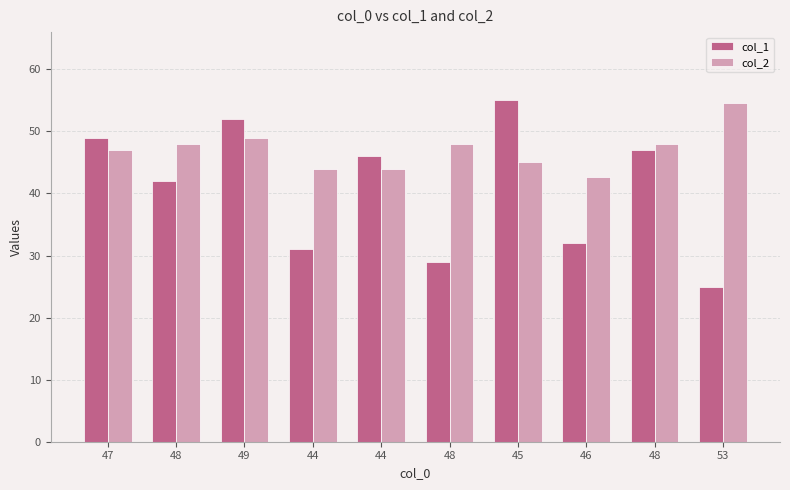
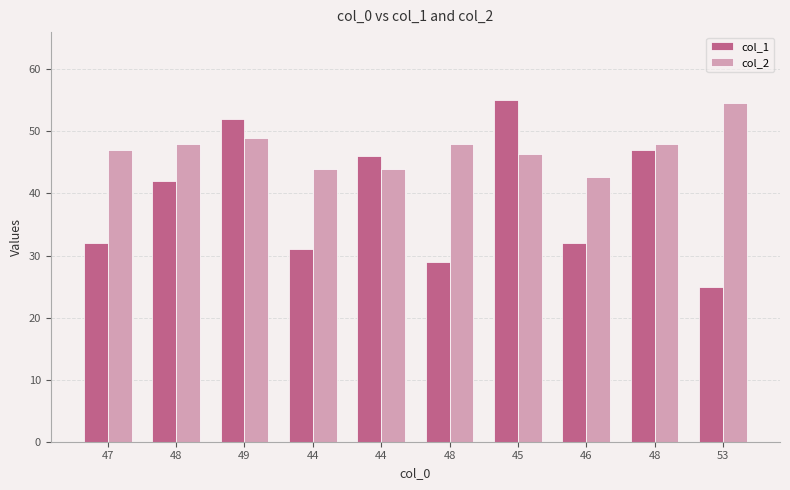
  {
    "col_1": {
-     "47": 49,
+     "47": 32,
      "49": 52,
      "45": 55,
      "46": 32,
      "53": 25
    },
    "col_2": {
      "47": 47,
      "49": 49,
-     "45": 45,
+     "45": 46,
      "46": 43,
      "53": 55
    }
  }
